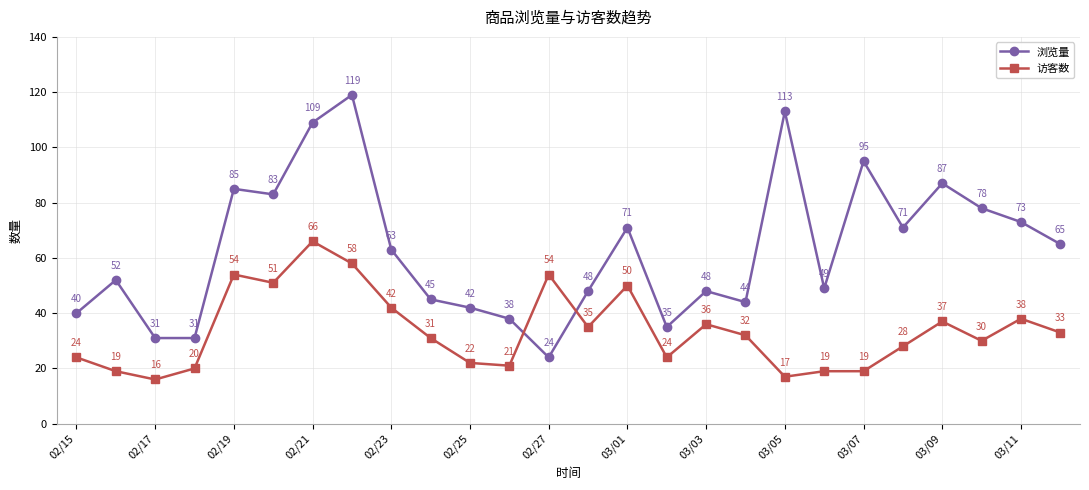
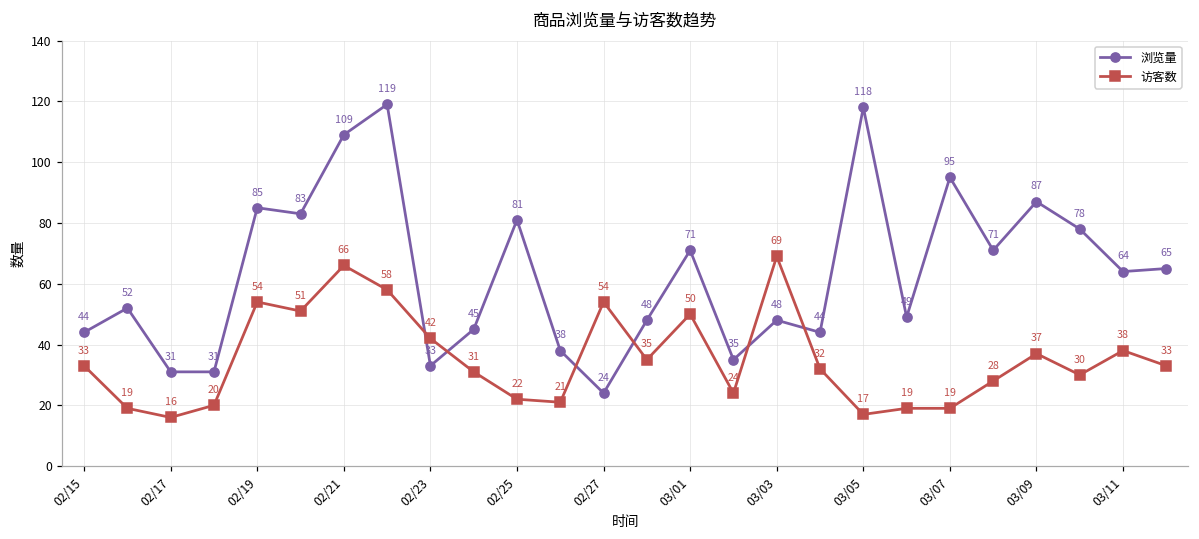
  {
    "浏览量": {
-     "02/15": 40,
+     "02/15": 44,
      "02/17": 31,
      "02/19": 85,
      "02/21": 109,
-     "02/23": 63,
-     "02/25": 42,
+     "02/23": 33,
+     "02/25": 81,
      "02/27": 24,
      "03/01": 71,
      "03/03": 48,
-     "03/05": 113,
+     "03/05": 118,
      "03/07": 95,
      "03/09": 87,
-     "03/11": 73
+     "03/11": 64
    },
    "访客数": {
-     "02/15": 24,
+     "02/15": 33,
      "02/17": 16,
      "02/19": 54,
      "02/21": 66,
      "02/23": 42,
      "02/25": 22,
      "02/27": 54,
      "03/01": 50,
-     "03/03": 36,
+     "03/03": 69,
      "03/05": 17,
      "03/07": 19,
      "03/09": 37,
      "03/11": 38
    }
  }
